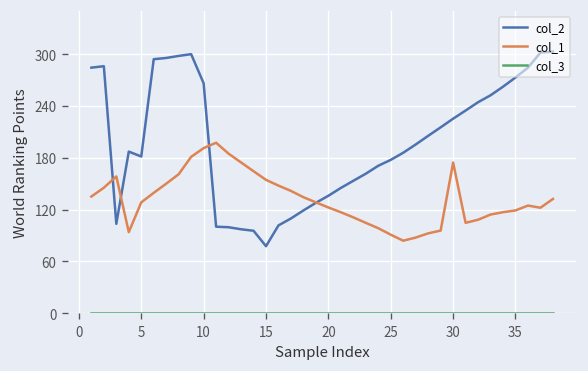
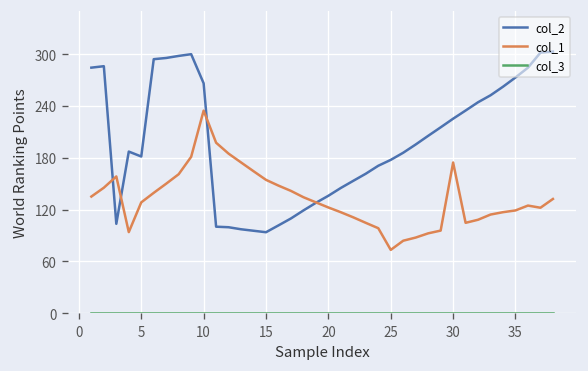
  {
    "col_2": {
      "5": 180,
      "10": 270,
-     "15": 80,
+     "15": 90,
      "20": 140,
      "25": 180,
      "30": 230,
      "35": 270
    },
    "col_1": {
      "5": 130,
-     "10": 190,
+     "10": 230,
      "15": 150,
      "20": 120,
-     "25": 90,
+     "25": 70,
      "30": 170,
      "35": 120
    },
    "col_3": {
      "5": 0,
      "10": 0,
      "15": 0,
      "20": 0,
      "25": 0,
      "30": 0,
      "35": 0
    }
  }
